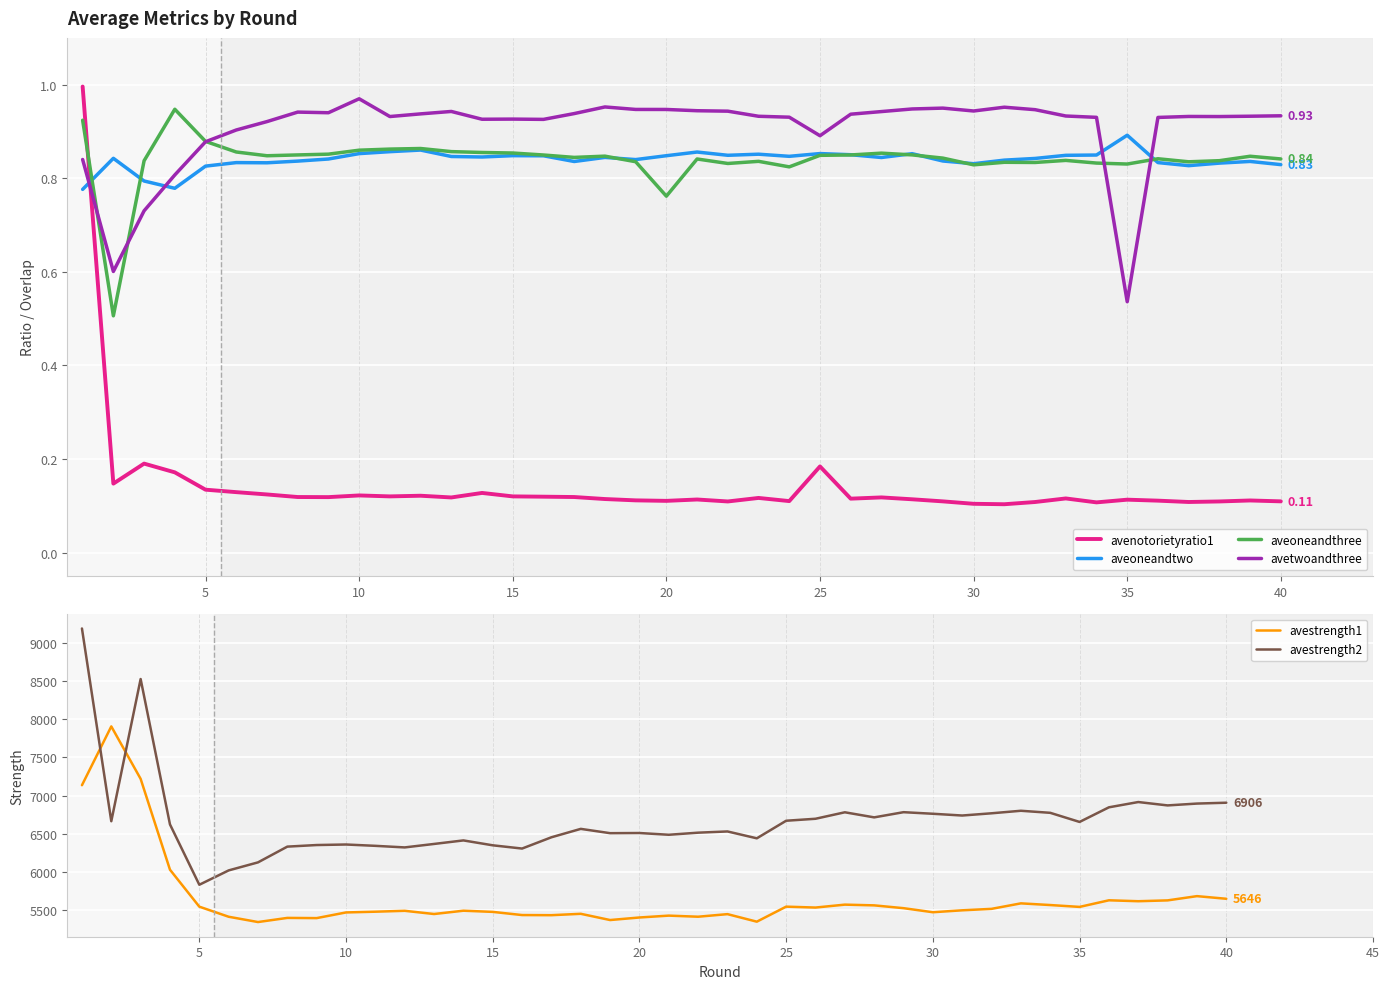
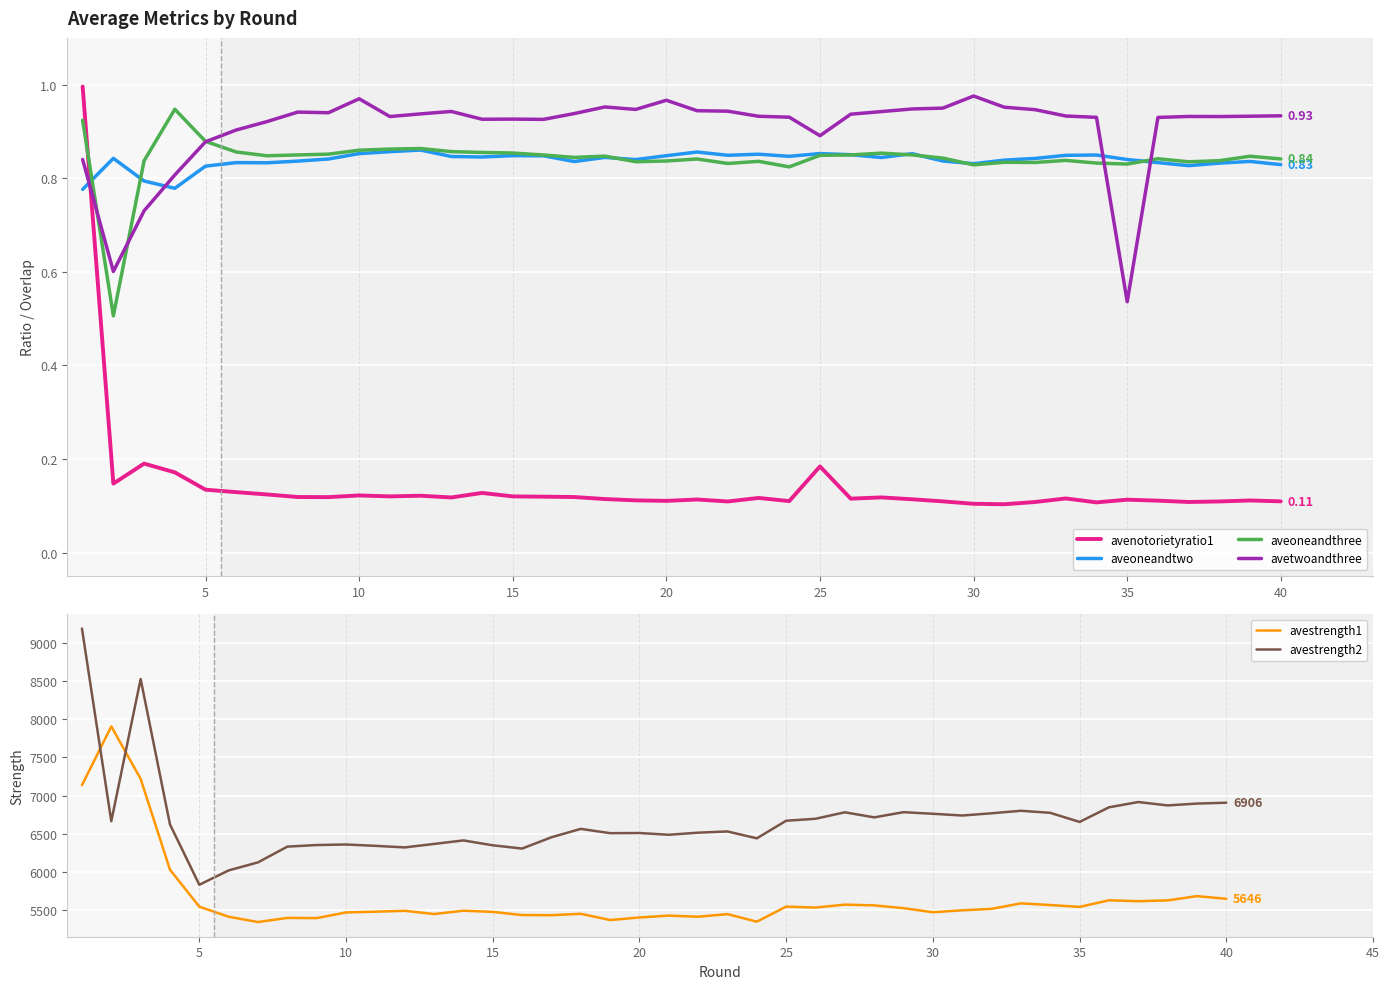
  {
    "Average Metrics by Round": {
      "avenotorietyratio1": {
        "40": 0.11
      },
      "aveoneandtwo": {
        "5": 0.83,
        "10": 0.85,
        "15": 0.85,
        "20": 0.85,
-       "35": 0.89
+       "35": 0.84
      },
      "aveoneandthree": {
        "10": 0.86,
        "15": 0.85,
-       "20": 0.76,
+       "20": 0.84,
        "35": 0.83
      },
      "avetwoandthree": {
        "10": 0.97,
        "15": 0.93,
-       "20": 0.95,
+       "20": 0.97,
        "25": 0.89,
-       "30": 0.94,
+       "30": 0.98,
        "35": 0.54
      }
    }
  }
